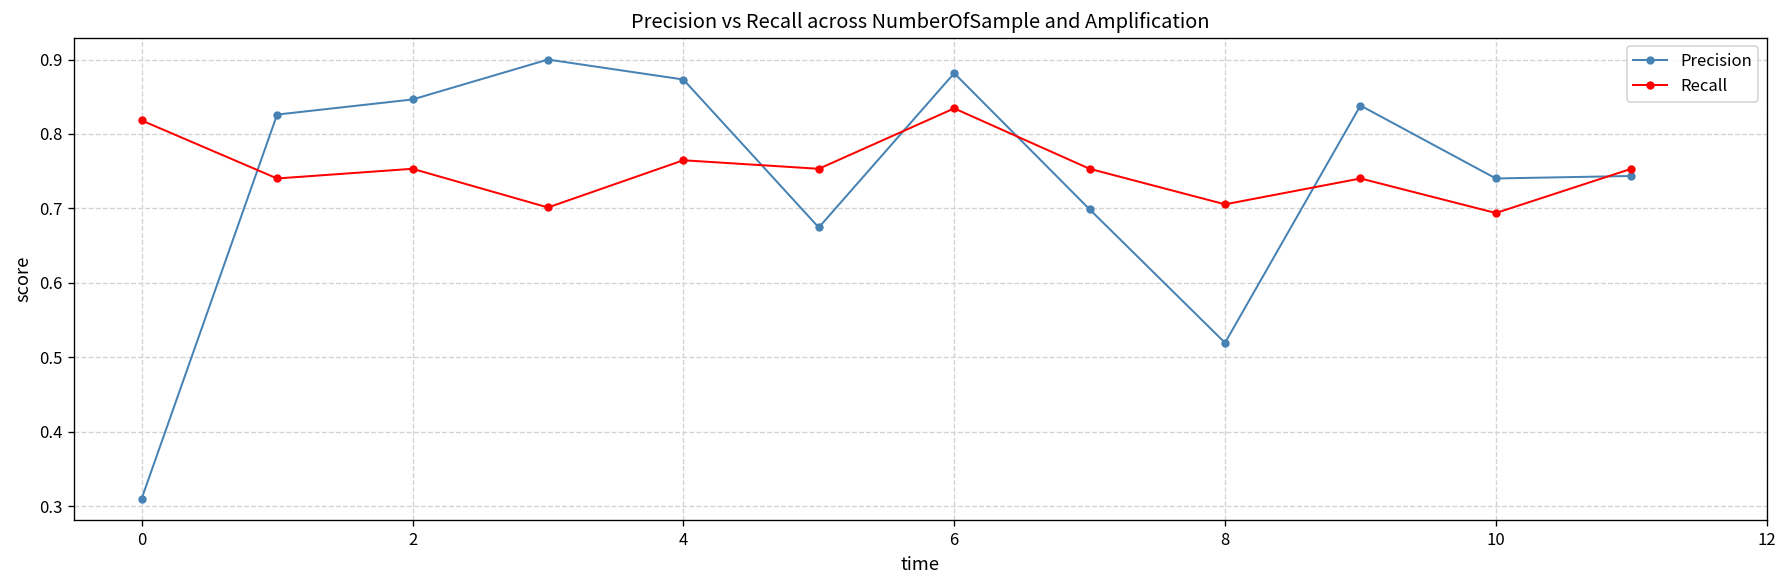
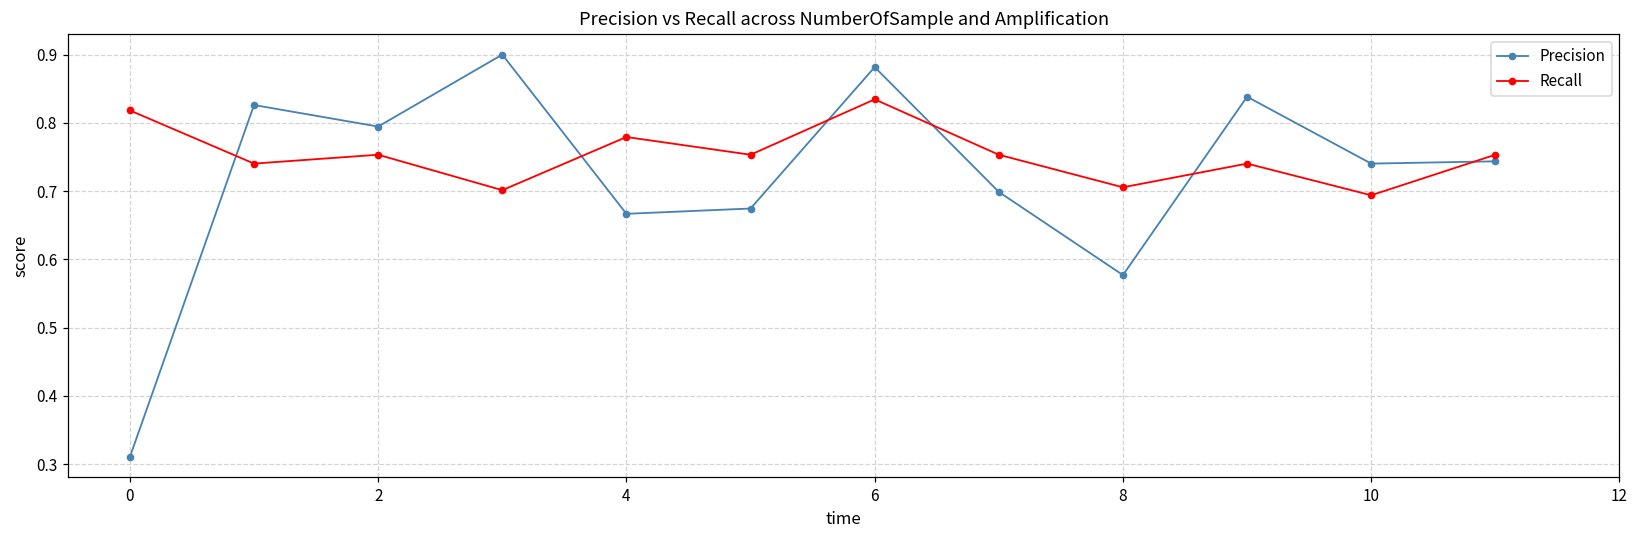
  {
    "Precision": {
      "0": 0.31,
-     "2": 0.85,
-     "4": 0.87,
+     "2": 0.79,
+     "4": 0.67,
      "6": 0.88,
-     "8": 0.52,
+     "8": 0.58,
      "10": 0.74
    },
    "Recall": {
      "0": 0.82,
      "2": 0.75,
-     "4": 0.76,
+     "4": 0.78,
      "6": 0.83,
      "8": 0.71,
      "10": 0.69
    }
  }
